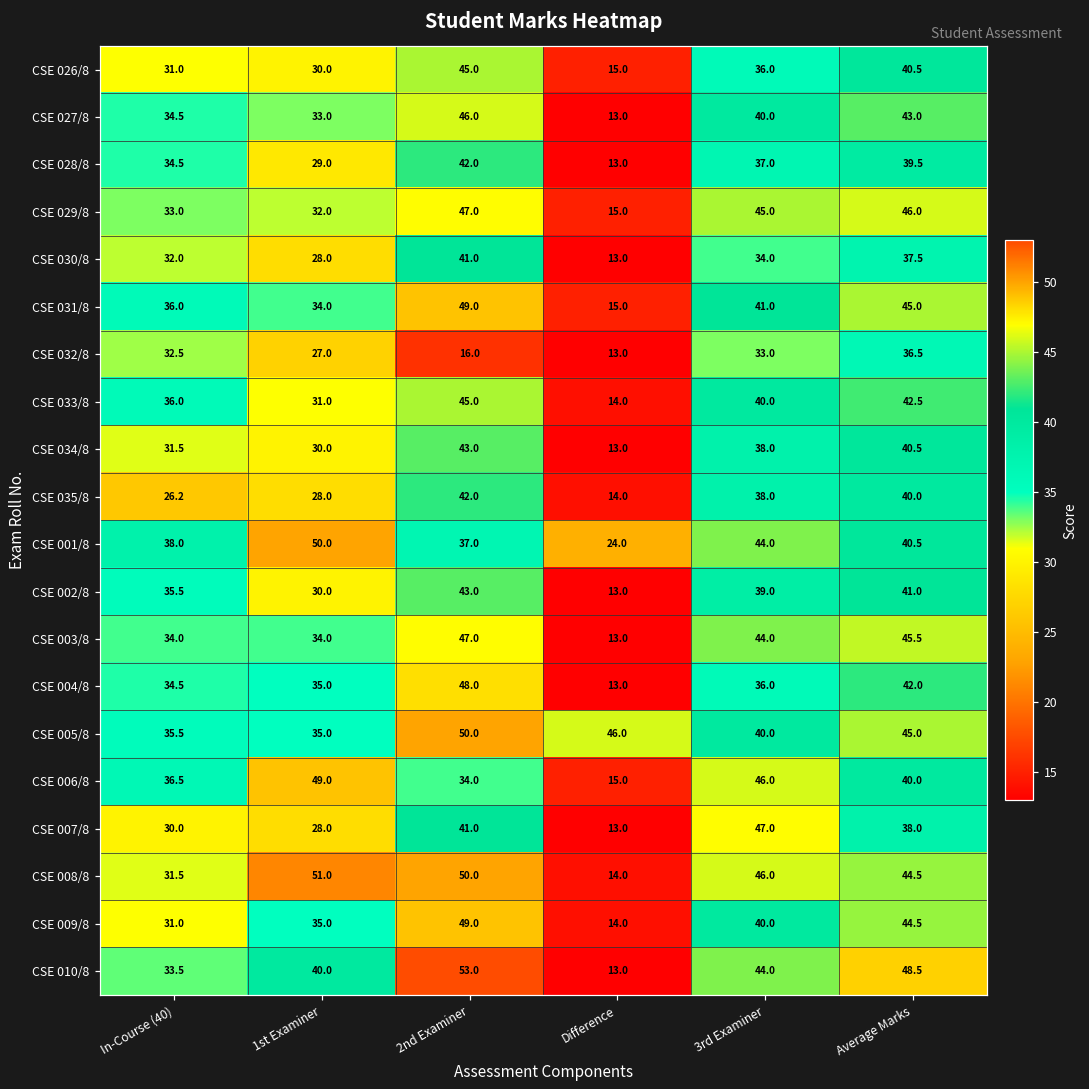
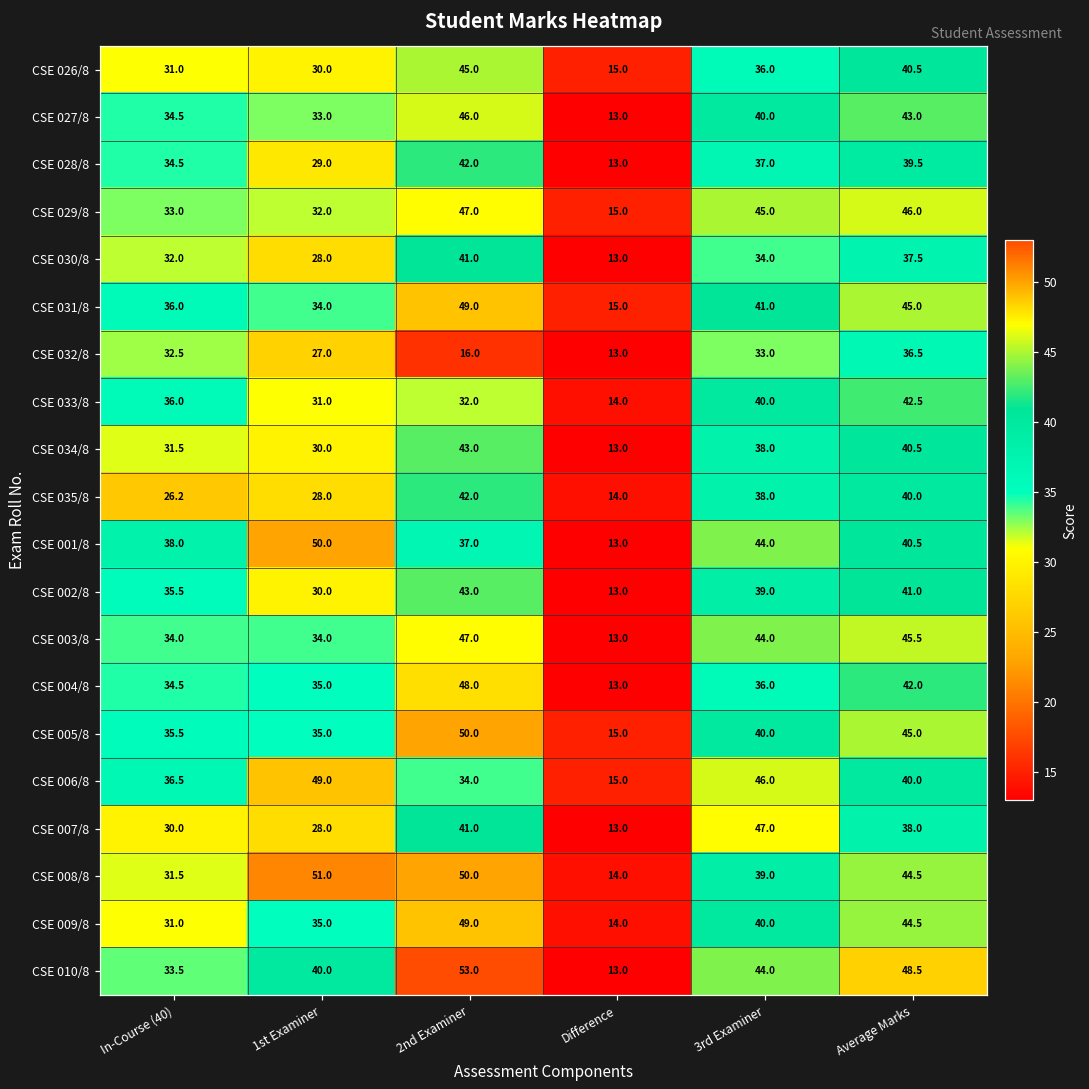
  {
    "CSE 026/8": {
      "In-Course (40)": 31.0,
      "1st Examiner": 30.0,
      "2nd Examiner": 45.0,
      "Difference": 15.0,
      "3rd Examiner": 36.0,
      "Average Marks": 40.5
    },
    "CSE 027/8": {
      "In-Course (40)": 34.5,
      "1st Examiner": 33.0,
      "2nd Examiner": 46.0,
      "Difference": 13.0,
      "3rd Examiner": 40.0,
      "Average Marks": 43.0
    },
    "CSE 028/8": {
      "In-Course (40)": 34.5,
      "1st Examiner": 29.0,
      "2nd Examiner": 42.0,
      "Difference": 13.0,
      "3rd Examiner": 37.0,
      "Average Marks": 39.5
    },
    "CSE 029/8": {
      "In-Course (40)": 33.0,
      "1st Examiner": 32.0,
      "2nd Examiner": 47.0,
      "Difference": 15.0,
      "3rd Examiner": 45.0,
      "Average Marks": 46.0
    },
    "CSE 030/8": {
      "In-Course (40)": 32.0,
      "1st Examiner": 28.0,
      "2nd Examiner": 41.0,
      "Difference": 13.0,
      "3rd Examiner": 34.0,
      "Average Marks": 37.5
    },
    "CSE 031/8": {
      "In-Course (40)": 36.0,
      "1st Examiner": 34.0,
      "2nd Examiner": 49.0,
      "Difference": 15.0,
      "3rd Examiner": 41.0,
      "Average Marks": 45.0
    },
    "CSE 032/8": {
      "In-Course (40)": 32.5,
      "1st Examiner": 27.0,
      "2nd Examiner": 16.0,
      "Difference": 13.0,
      "3rd Examiner": 33.0,
      "Average Marks": 36.5
    },
    "CSE 033/8": {
      "In-Course (40)": 36.0,
      "1st Examiner": 31.0,
-     "2nd Examiner": 45.0,
+     "2nd Examiner": 32.0,
      "Difference": 14.0,
      "3rd Examiner": 40.0,
      "Average Marks": 42.5
    },
    "CSE 034/8": {
      "In-Course (40)": 31.5,
      "1st Examiner": 30.0,
      "2nd Examiner": 43.0,
      "Difference": 13.0,
      "3rd Examiner": 38.0,
      "Average Marks": 40.5
    },
    "CSE 035/8": {
      "In-Course (40)": 26.2,
      "1st Examiner": 28.0,
      "2nd Examiner": 42.0,
      "Difference": 14.0,
      "3rd Examiner": 38.0,
      "Average Marks": 40.0
    },
    "CSE 001/8": {
      "In-Course (40)": 38.0,
      "1st Examiner": 50.0,
      "2nd Examiner": 37.0,
-     "Difference": 24.0,
+     "Difference": 13.0,
      "3rd Examiner": 44.0,
      "Average Marks": 40.5
    },
    "CSE 002/8": {
      "In-Course (40)": 35.5,
      "1st Examiner": 30.0,
      "2nd Examiner": 43.0,
      "Difference": 13.0,
      "3rd Examiner": 39.0,
      "Average Marks": 41.0
    },
    "CSE 003/8": {
      "In-Course (40)": 34.0,
      "1st Examiner": 34.0,
      "2nd Examiner": 47.0,
      "Difference": 13.0,
      "3rd Examiner": 44.0,
      "Average Marks": 45.5
    },
    "CSE 004/8": {
      "In-Course (40)": 34.5,
      "1st Examiner": 35.0,
      "2nd Examiner": 48.0,
      "Difference": 13.0,
      "3rd Examiner": 36.0,
      "Average Marks": 42.0
    },
    "CSE 005/8": {
      "In-Course (40)": 35.5,
      "1st Examiner": 35.0,
      "2nd Examiner": 50.0,
-     "Difference": 46.0,
+     "Difference": 15.0,
      "3rd Examiner": 40.0,
      "Average Marks": 45.0
    },
    "CSE 006/8": {
      "In-Course (40)": 36.5,
      "1st Examiner": 49.0,
      "2nd Examiner": 34.0,
      "Difference": 15.0,
      "3rd Examiner": 46.0,
      "Average Marks": 40.0
    },
    "CSE 007/8": {
      "In-Course (40)": 30.0,
      "1st Examiner": 28.0,
      "2nd Examiner": 41.0,
      "Difference": 13.0,
      "3rd Examiner": 47.0,
      "Average Marks": 38.0
    },
    "CSE 008/8": {
      "In-Course (40)": 31.5,
      "1st Examiner": 51.0,
      "2nd Examiner": 50.0,
      "Difference": 14.0,
-     "3rd Examiner": 46.0,
+     "3rd Examiner": 39.0,
      "Average Marks": 44.5
    },
    "CSE 009/8": {
      "In-Course (40)": 31.0,
      "1st Examiner": 35.0,
      "2nd Examiner": 49.0,
      "Difference": 14.0,
      "3rd Examiner": 40.0,
      "Average Marks": 44.5
    },
    "CSE 010/8": {
      "In-Course (40)": 33.5,
      "1st Examiner": 40.0,
      "2nd Examiner": 53.0,
      "Difference": 13.0,
      "3rd Examiner": 44.0,
      "Average Marks": 48.5
    }
  }
